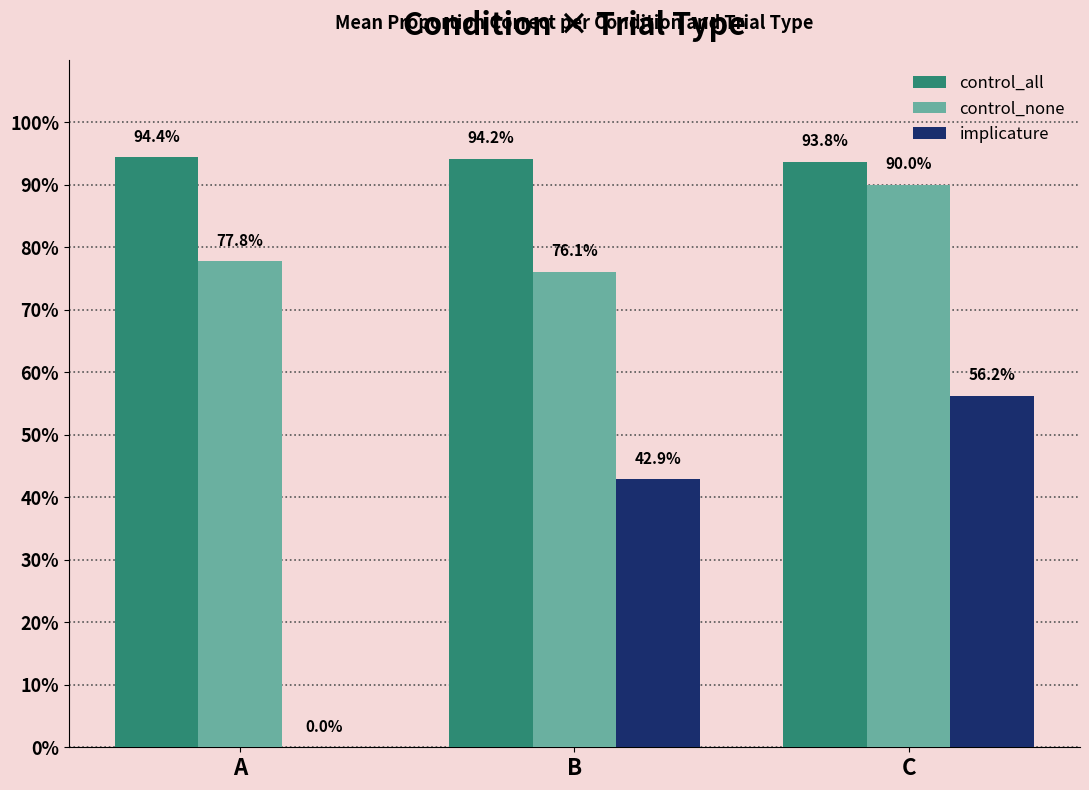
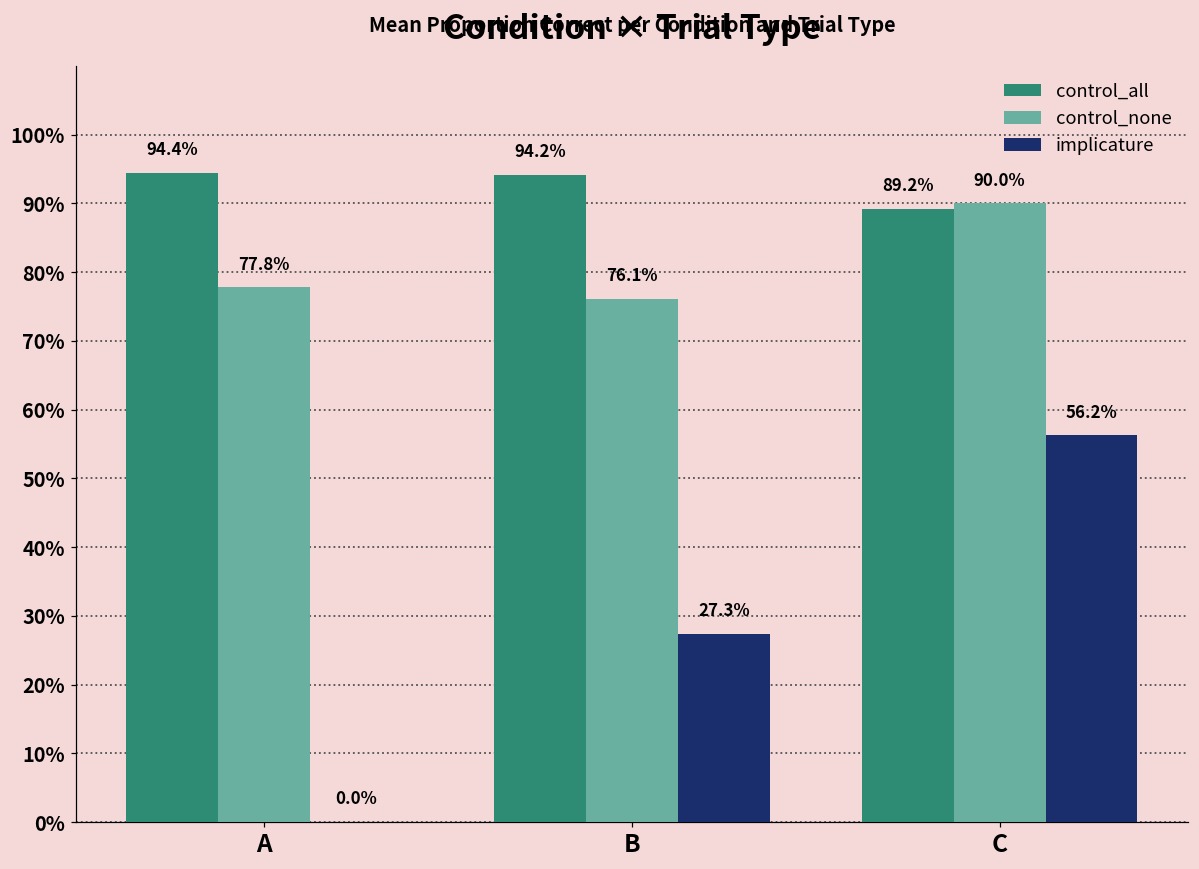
  {
    "control_all": {
      "A": "94.4%",
      "B": "94.2%",
-     "C": "93.8%"
+     "C": "89.2%"
    },
    "control_none": {
      "A": "77.8%",
      "B": "76.1%",
      "C": "90.0%"
    },
    "implicature": {
      "A": "0.0%",
-     "B": "42.9%",
+     "B": "27.3%",
      "C": "56.2%"
    }
  }
